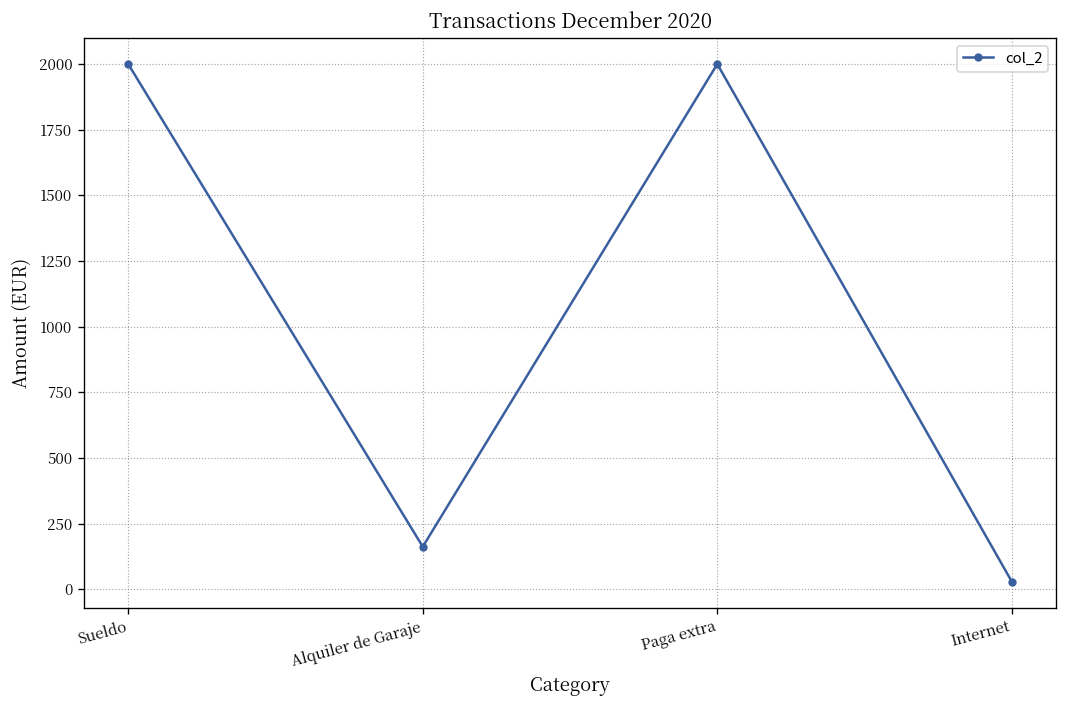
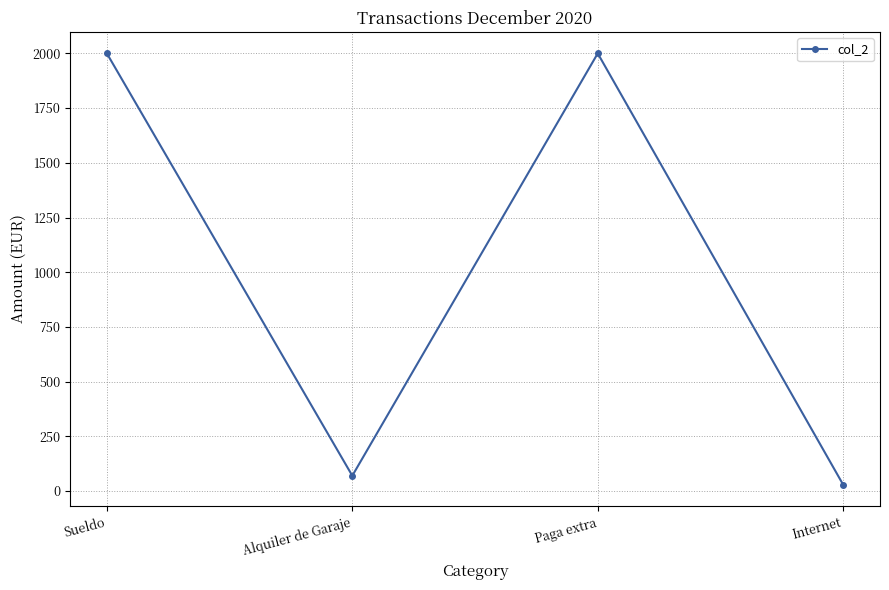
  {
    "Sueldo": 2000,
-   "Alquiler de Garaje": 160,
+   "Alquiler de Garaje": 70,
    "Paga extra": 2000,
    "Internet": 30
  }
